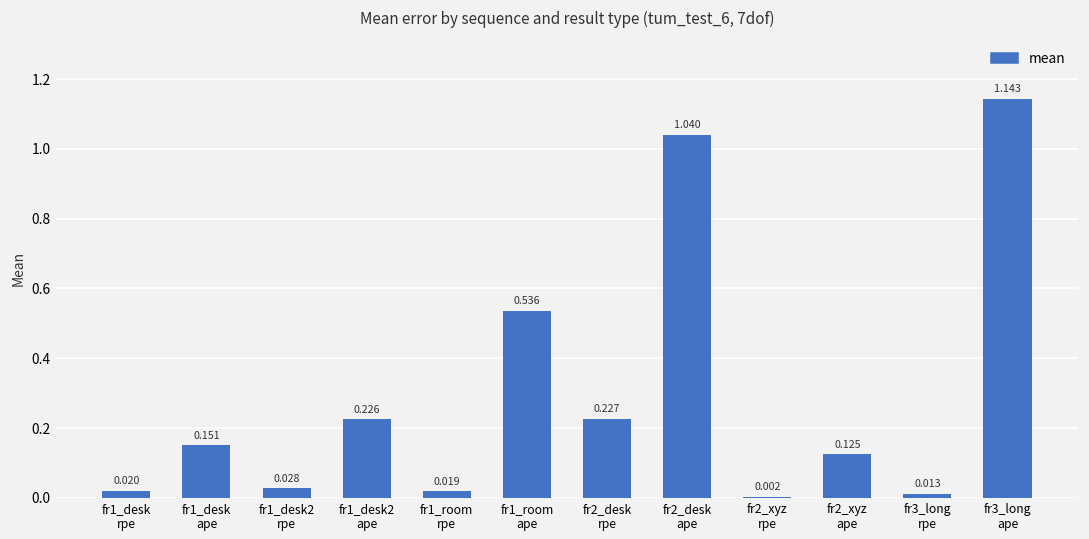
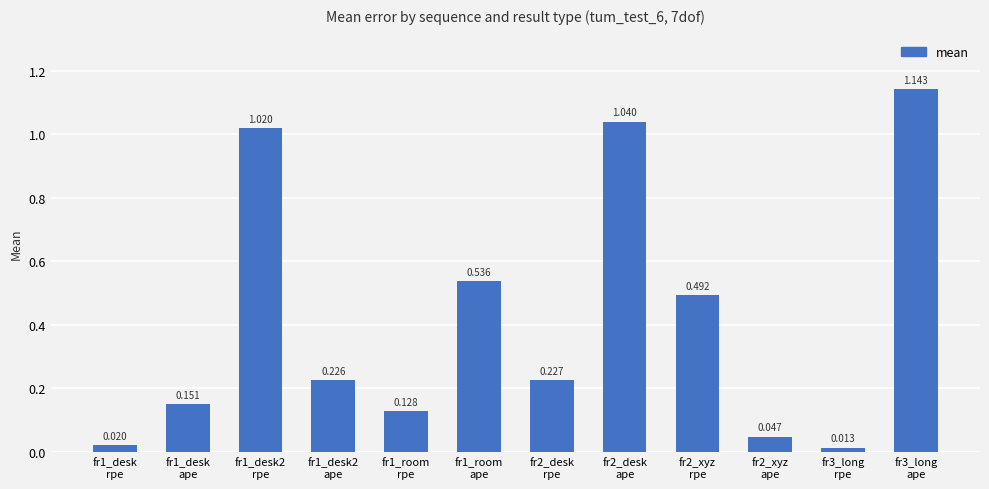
  {
    "fr1_desk rpe": 0.020,
    "fr1_desk ape": 0.151,
-   "fr1_desk2 rpe": 0.028,
+   "fr1_desk2 rpe": 1.020,
    "fr1_desk2 ape": 0.226,
-   "fr1_room rpe": 0.019,
+   "fr1_room rpe": 0.128,
    "fr1_room ape": 0.536,
    "fr2_desk rpe": 0.227,
    "fr2_desk ape": 1.040,
-   "fr2_xyz rpe": 0.002,
-   "fr2_xyz ape": 0.125,
+   "fr2_xyz rpe": 0.492,
+   "fr2_xyz ape": 0.047,
    "fr3_long rpe": 0.013,
    "fr3_long ape": 1.143
  }
